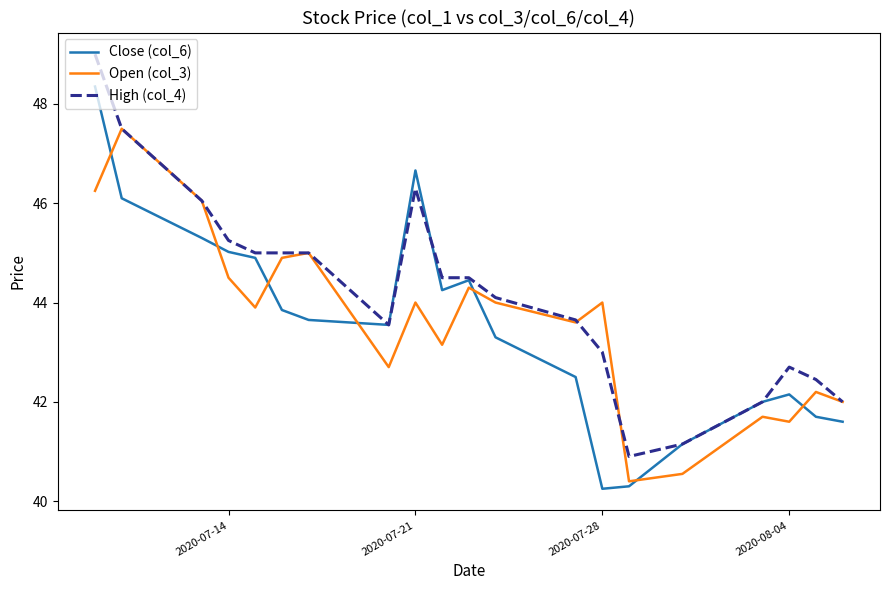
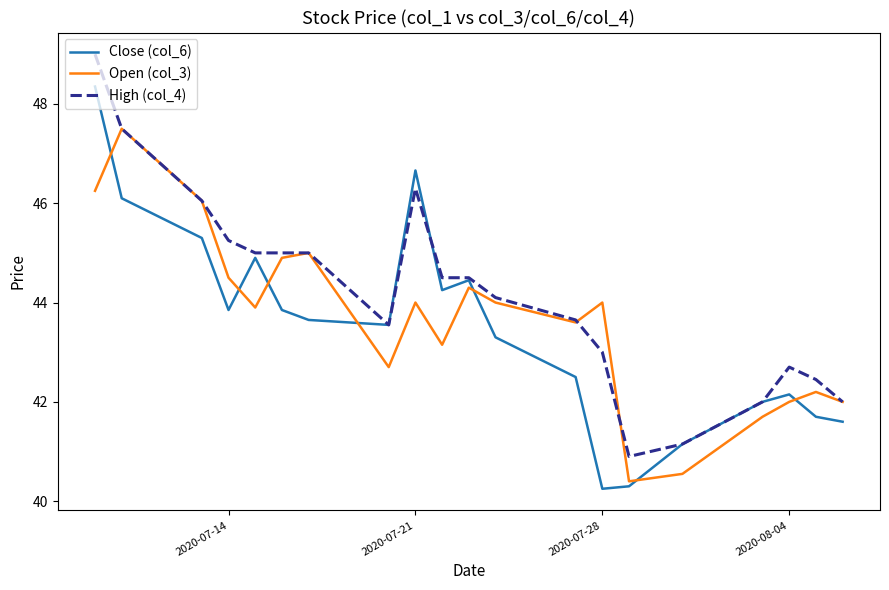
  {
    "Close (col_6)": {
-     "2020-07-14": 45.0,
+     "2020-07-14": 43.9,
      "2020-07-21": 46.7,
      "2020-07-28": 40.3,
      "2020-08-04": 42.2
    },
    "Open (col_3)": {
      "2020-07-14": 44.5,
      "2020-07-21": 44.0,
      "2020-07-28": 44.0,
-     "2020-08-04": 41.6
+     "2020-08-04": 42.0
    },
    "High (col_4)": {
      "2020-07-14": 45.3,
      "2020-07-21": 46.3,
      "2020-07-28": 43.0,
      "2020-08-04": 42.7
    }
  }
